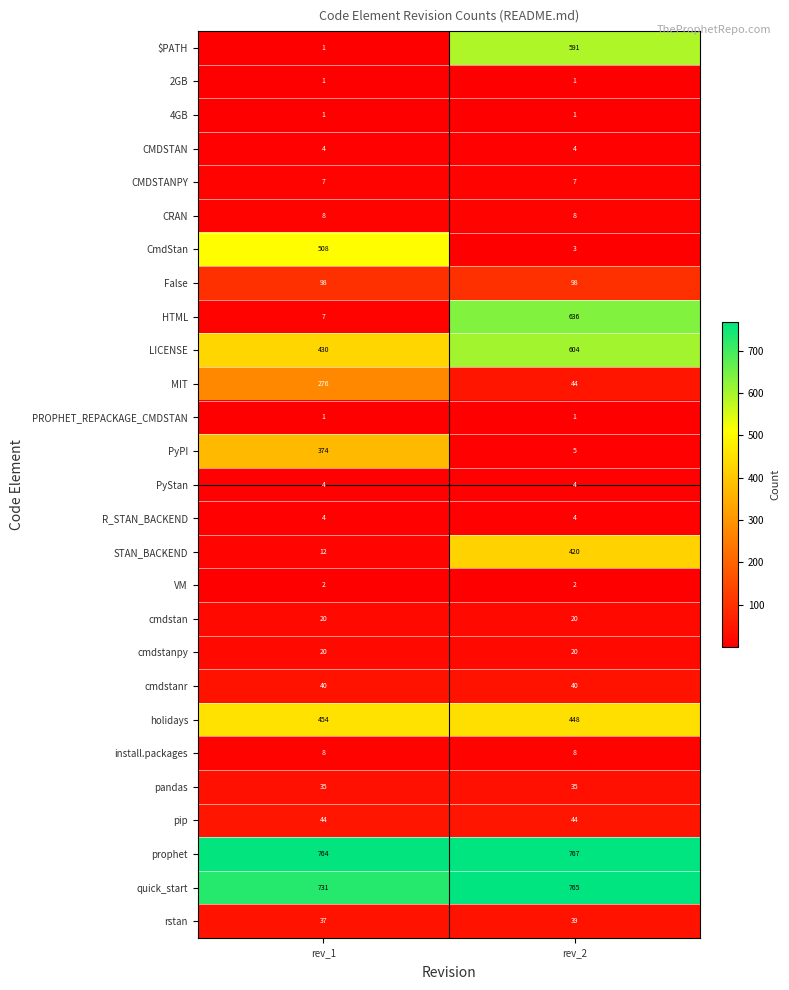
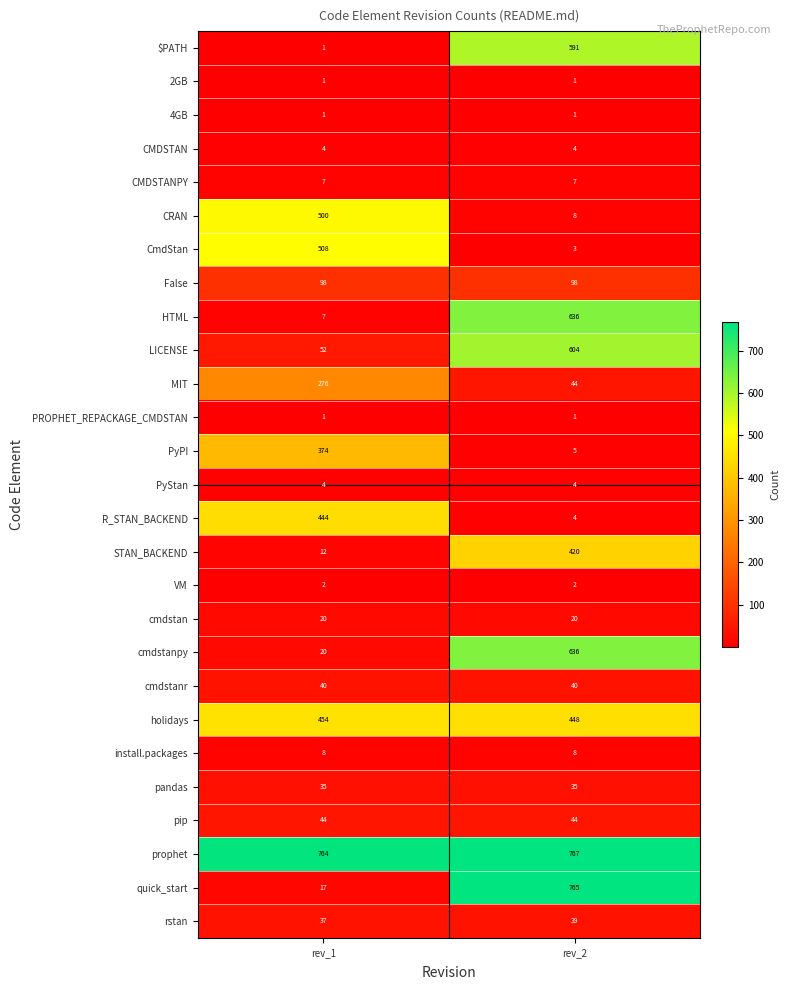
  {
    "$PATH": {
      "rev_1": 1,
      "rev_2": 591
    },
    "2GB": {
      "rev_1": 1,
      "rev_2": 1
    },
    "4GB": {
      "rev_1": 1,
      "rev_2": 1
    },
    "CMDSTAN": {
      "rev_1": 4,
      "rev_2": 4
    },
    "CMDSTANPY": {
      "rev_1": 7,
      "rev_2": 7
    },
    "CRAN": {
-     "rev_1": 8,
+     "rev_1": 500,
      "rev_2": 8
    },
    "CmdStan": {
      "rev_1": 508,
      "rev_2": 3
    },
    "False": {
      "rev_1": 98,
      "rev_2": 98
    },
    "HTML": {
      "rev_1": 7,
      "rev_2": 636
    },
    "LICENSE": {
-     "rev_1": 430,
+     "rev_1": 52,
      "rev_2": 604
    },
    "MIT": {
      "rev_1": 276,
      "rev_2": 44
    },
    "PROPHET_REPACKAGE_CMDSTAN": {
      "rev_1": 1,
      "rev_2": 1
    },
    "PyPI": {
      "rev_1": 374,
      "rev_2": 5
    },
    "PyStan": {
      "rev_1": 4,
      "rev_2": 4
    },
    "R_STAN_BACKEND": {
-     "rev_1": 4,
+     "rev_1": 444,
      "rev_2": 4
    },
    "STAN_BACKEND": {
      "rev_1": 12,
      "rev_2": 420
    },
    "VM": {
      "rev_1": 2,
      "rev_2": 2
    },
    "cmdstan": {
      "rev_1": 20,
      "rev_2": 20
    },
    "cmdstanpy": {
      "rev_1": 20,
-     "rev_2": 20
+     "rev_2": 636
    },
    "cmdstanr": {
      "rev_1": 40,
      "rev_2": 40
    },
    "holidays": {
      "rev_1": 454,
      "rev_2": 448
    },
    "install.packages": {
      "rev_1": 8,
      "rev_2": 8
    },
    "pandas": {
      "rev_1": 35,
      "rev_2": 35
    },
    "pip": {
      "rev_1": 44,
      "rev_2": 44
    },
    "prophet": {
      "rev_1": 764,
      "rev_2": 767
    },
    "quick_start": {
-     "rev_1": 731,
+     "rev_1": 17,
      "rev_2": 765
    },
    "rstan": {
      "rev_1": 37,
      "rev_2": 39
    }
  }
